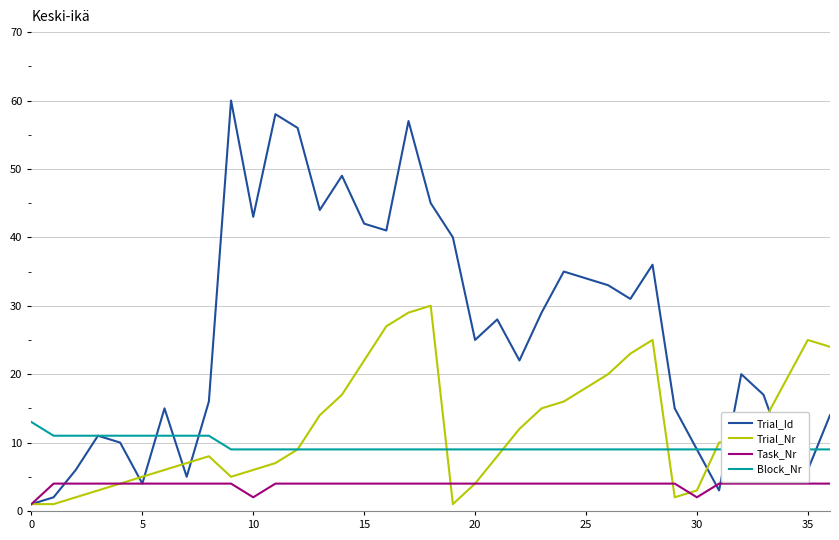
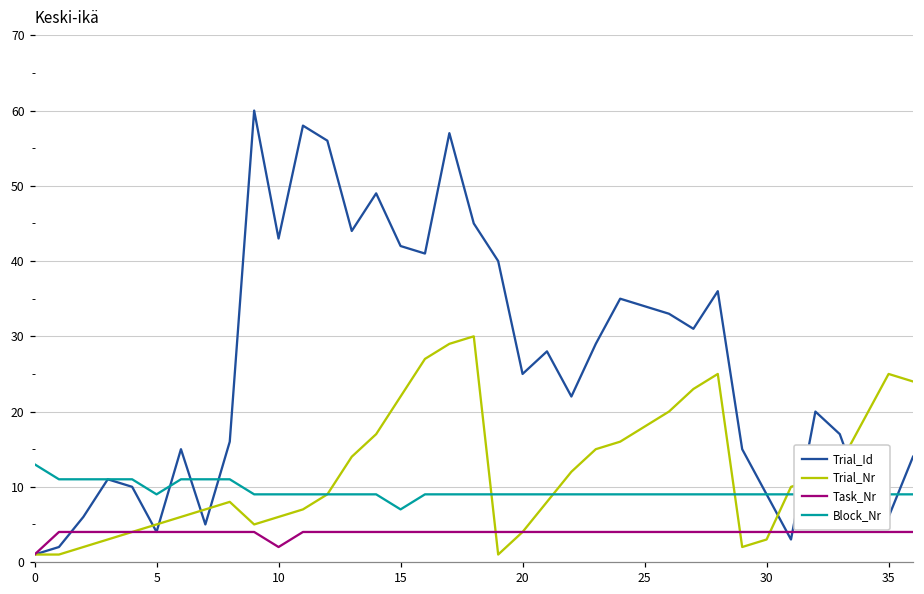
  {
    "Trial_Id": {
      "10": 43,
      "15": 42,
      "20": 25,
      "25": 34
    },
    "Trial_Nr": {
      "5": 5,
      "10": 6,
      "15": 22,
      "25": 18,
      "30": 3,
      "35": 25
    },
    "Task_Nr": {
      "10": 2,
      "15": 4,
      "25": 4,
-     "30": 2,
+     "30": 4,
      "35": 4
    },
    "Block_Nr": {
      "0": 13,
-     "5": 11,
+     "5": 9,
      "10": 9,
-     "15": 9,
+     "15": 7,
      "20": 9,
      "25": 9
    }
  }
